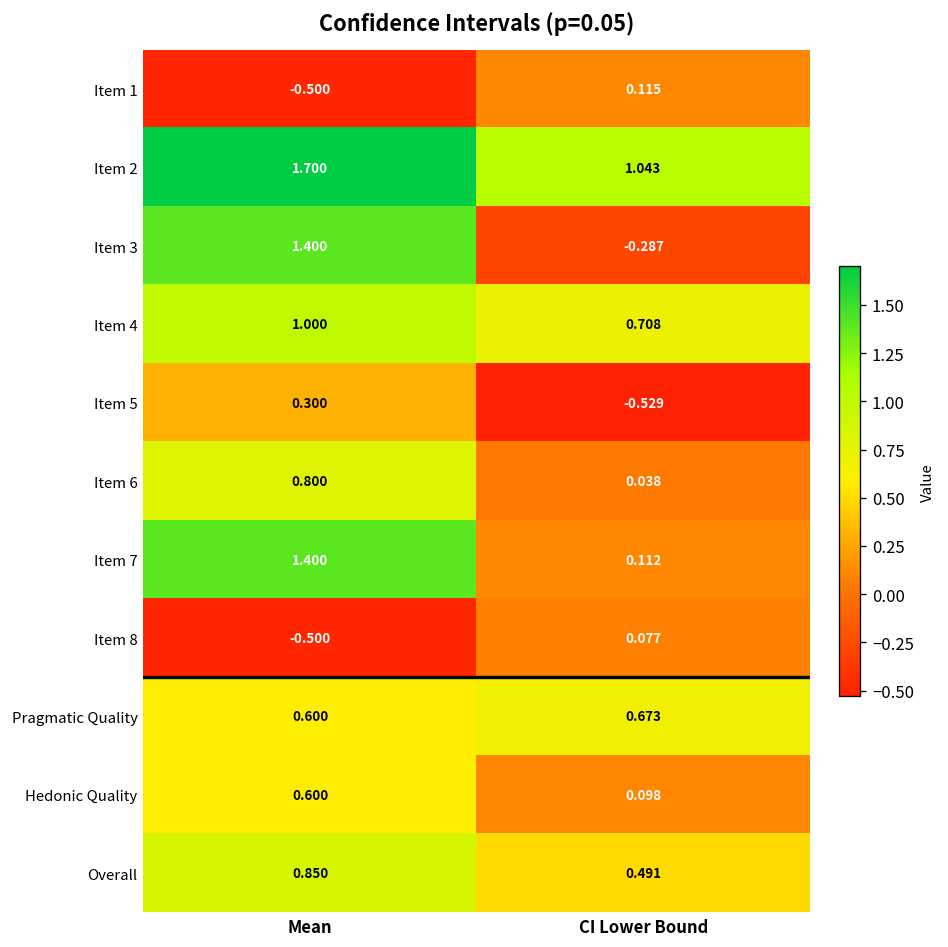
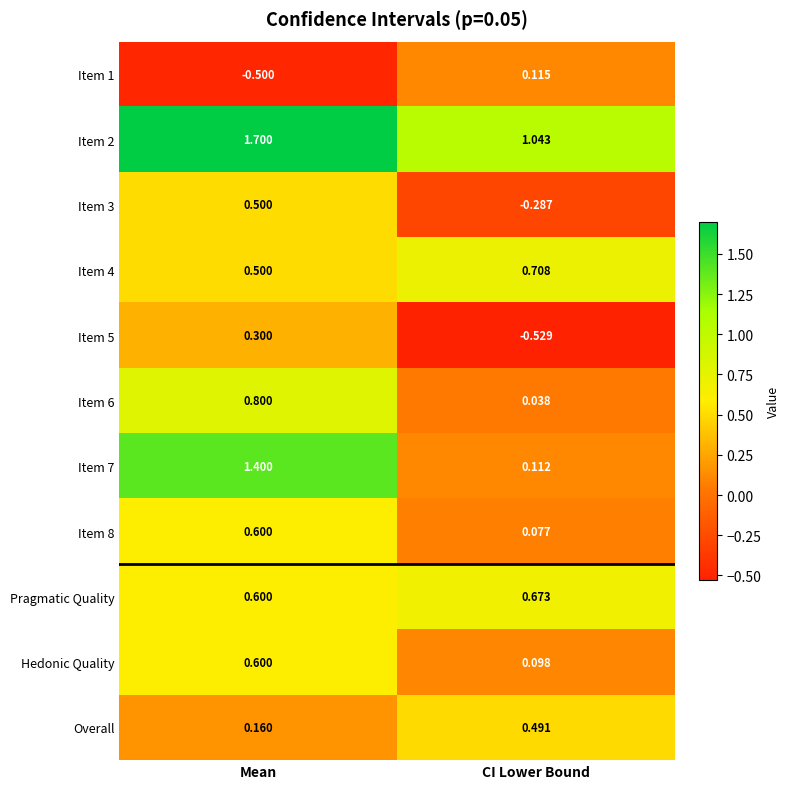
  {
    "Item 1": {
      "Mean": -0.500,
      "CI Lower Bound": 0.115
    },
    "Item 2": {
      "Mean": 1.700,
      "CI Lower Bound": 1.043
    },
    "Item 3": {
-     "Mean": 1.400,
+     "Mean": 0.500,
      "CI Lower Bound": -0.287
    },
    "Item 4": {
-     "Mean": 1.000,
+     "Mean": 0.500,
      "CI Lower Bound": 0.708
    },
    "Item 5": {
      "Mean": 0.300,
      "CI Lower Bound": -0.529
    },
    "Item 6": {
      "Mean": 0.800,
      "CI Lower Bound": 0.038
    },
    "Item 7": {
      "Mean": 1.400,
      "CI Lower Bound": 0.112
    },
    "Item 8": {
-     "Mean": -0.500,
+     "Mean": 0.600,
      "CI Lower Bound": 0.077
    },
    "Pragmatic Quality": {
      "Mean": 0.600,
      "CI Lower Bound": 0.673
    },
    "Hedonic Quality": {
      "Mean": 0.600,
      "CI Lower Bound": 0.098
    },
    "Overall": {
-     "Mean": 0.850,
+     "Mean": 0.160,
      "CI Lower Bound": 0.491
    }
  }
